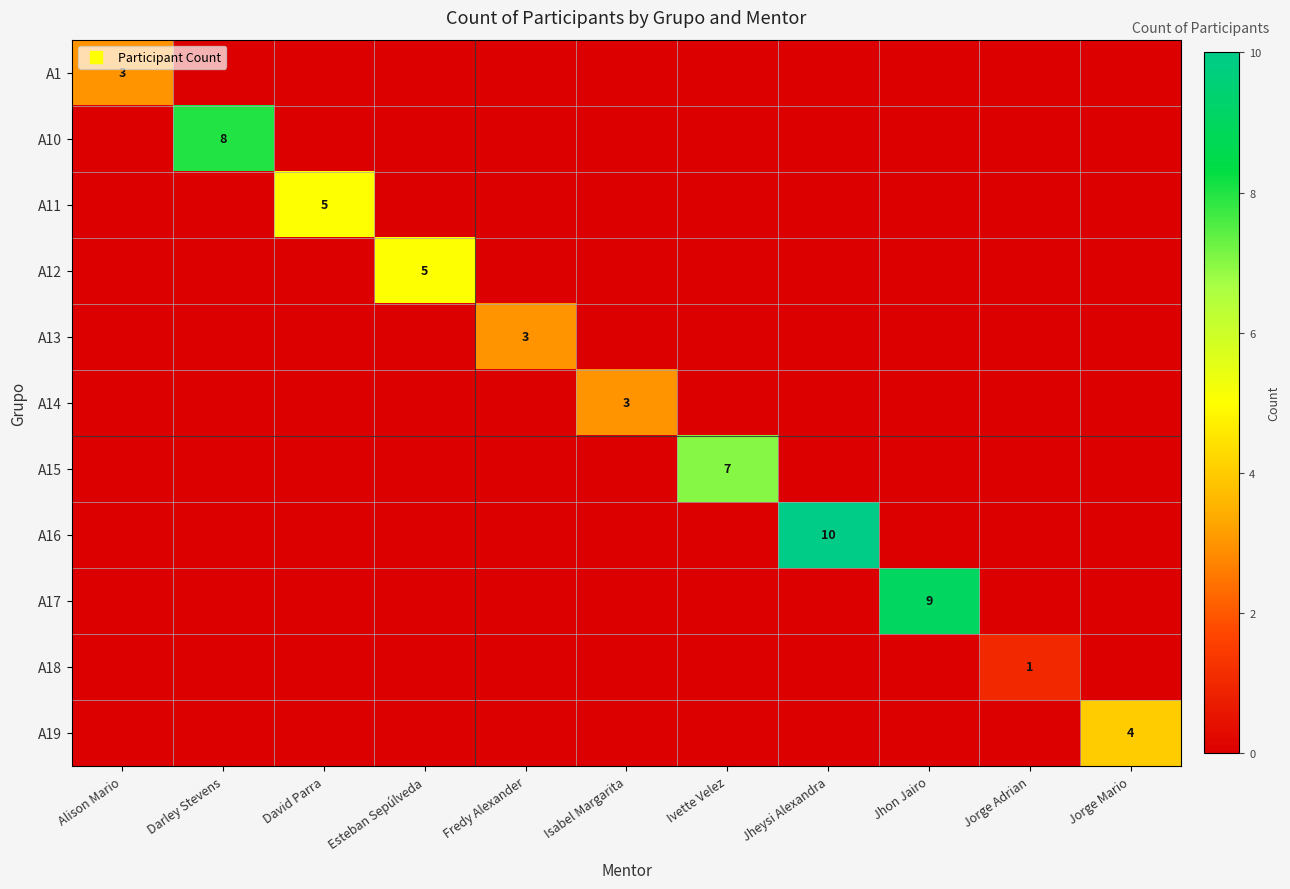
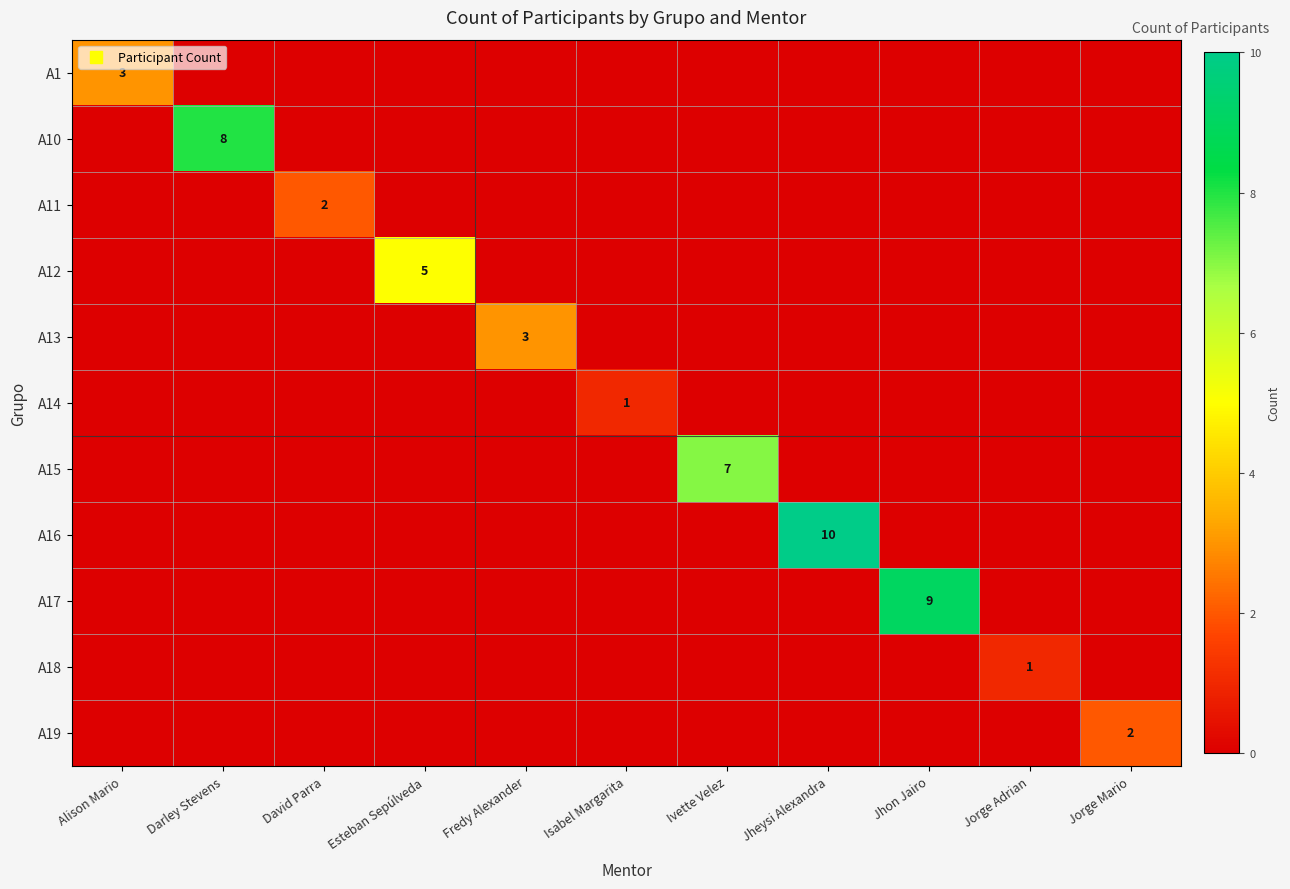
  {
    "A10": {
      "Darley Stevens": 8
    },
    "A11": {
-     "David Parra": 5
+     "David Parra": 2
    },
    "A12": {
      "Esteban Sepúlveda": 5
    },
    "A13": {
      "Fredy Alexander": 3
    },
    "A14": {
-     "Isabel Margarita": 3
+     "Isabel Margarita": 1
    },
    "A15": {
      "Ivette Velez": 7
    },
    "A16": {
      "Jheysi Alexandra": 10
    },
    "A17": {
      "Jhon Jairo": 9
    },
    "A18": {
      "Jorge Adrian": 1
    },
    "A19": {
-     "Jorge Mario": 4
+     "Jorge Mario": 2
    }
  }
